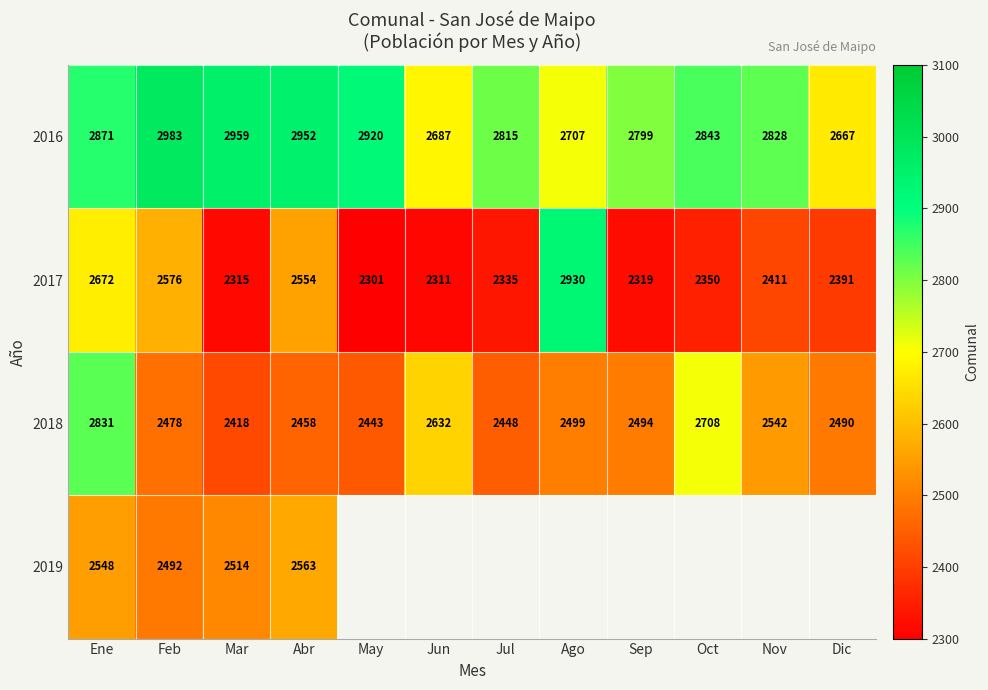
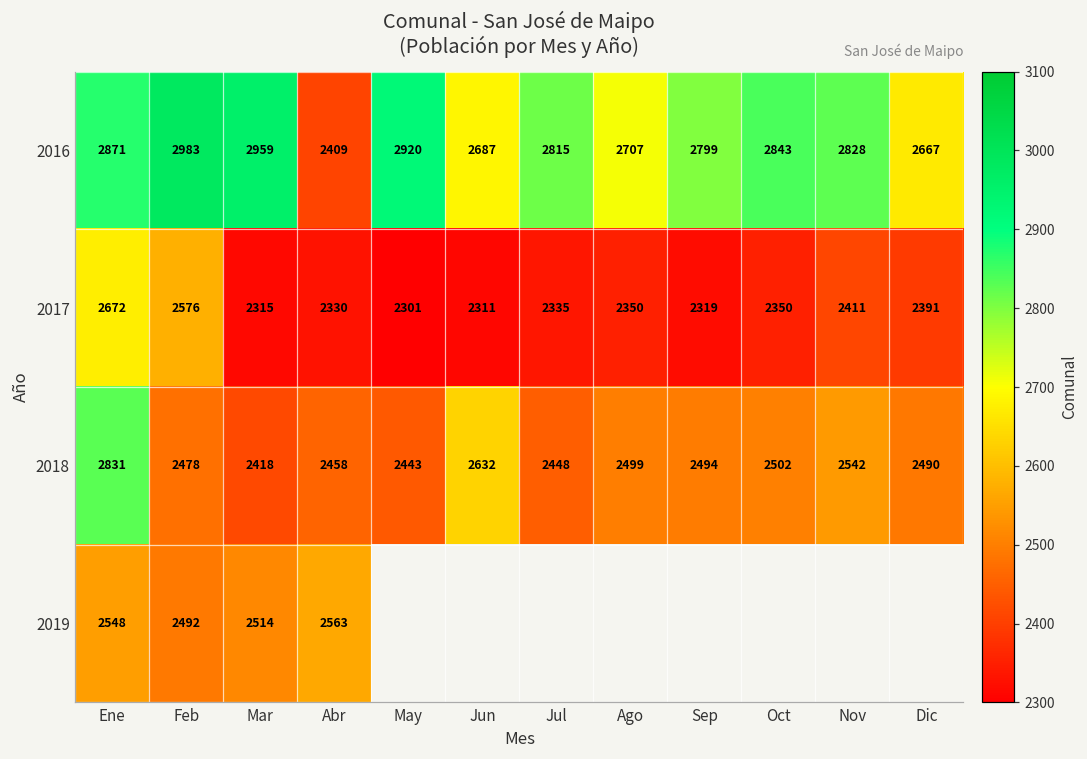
  {
    "2016": {
      "Ene": 2871,
      "Feb": 2983,
      "Mar": 2959,
-     "Abr": 2952,
+     "Abr": 2409,
      "May": 2920,
      "Jun": 2687,
      "Jul": 2815,
      "Ago": 2707,
      "Sep": 2799,
      "Oct": 2843,
      "Nov": 2828,
      "Dic": 2667
    },
    "2017": {
      "Ene": 2672,
      "Feb": 2576,
      "Mar": 2315,
-     "Abr": 2554,
+     "Abr": 2330,
      "May": 2301,
      "Jun": 2311,
      "Jul": 2335,
-     "Ago": 2930,
+     "Ago": 2350,
      "Sep": 2319,
      "Oct": 2350,
      "Nov": 2411,
      "Dic": 2391
    },
    "2018": {
      "Ene": 2831,
      "Feb": 2478,
      "Mar": 2418,
      "Abr": 2458,
      "May": 2443,
      "Jun": 2632,
      "Jul": 2448,
      "Ago": 2499,
      "Sep": 2494,
-     "Oct": 2708,
+     "Oct": 2502,
      "Nov": 2542,
      "Dic": 2490
    },
    "2019": {
      "Ene": 2548,
      "Feb": 2492,
      "Mar": 2514,
      "Abr": 2563
    }
  }
